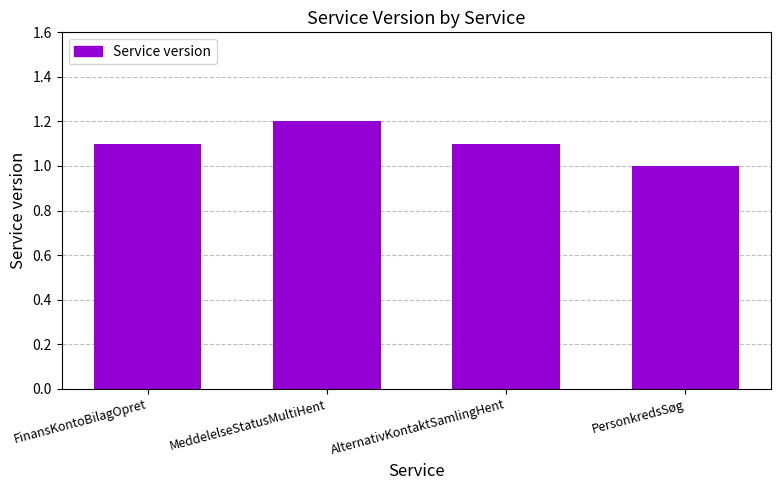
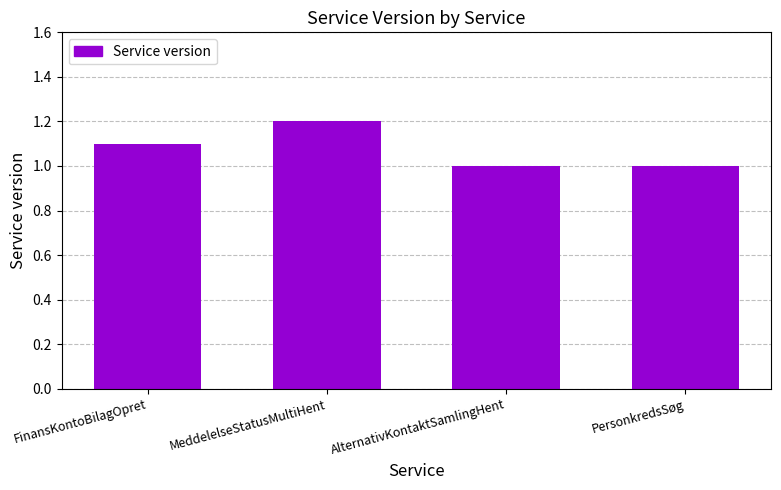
  {
    "FinansKontoBilagOpret": 1.1,
    "MeddelelseStatusMultiHent": 1.2,
-   "AlternativKontaktSamlingHent": 1.1,
+   "AlternativKontaktSamlingHent": 1.0,
    "PersonkredsSøg": 1.0
  }
